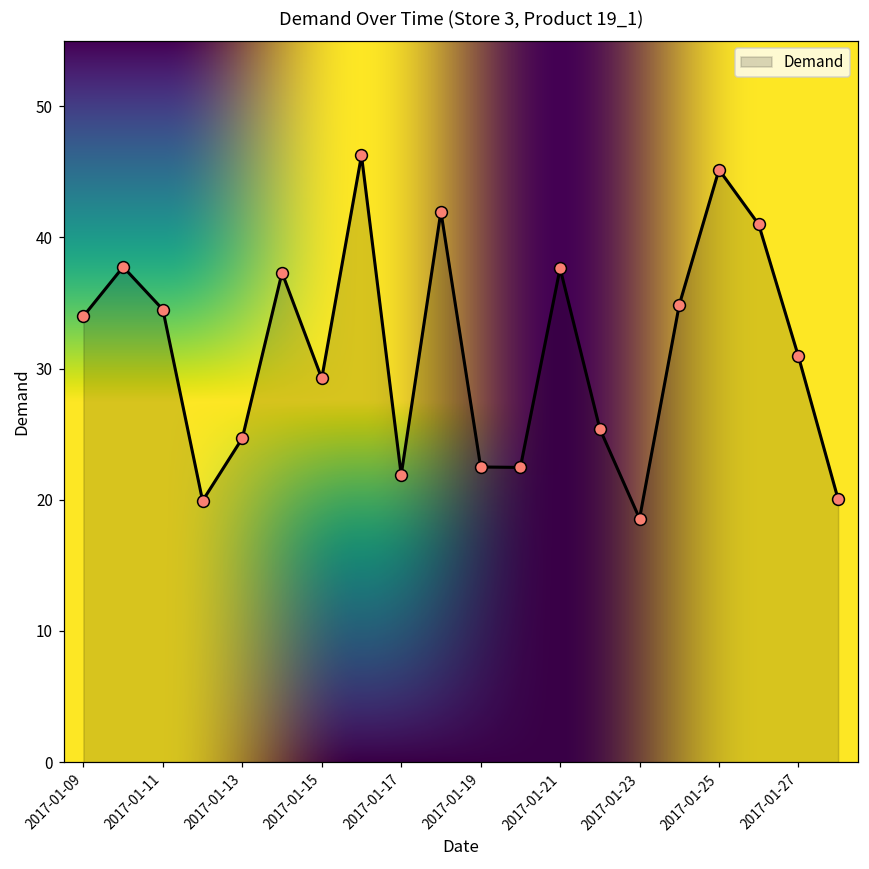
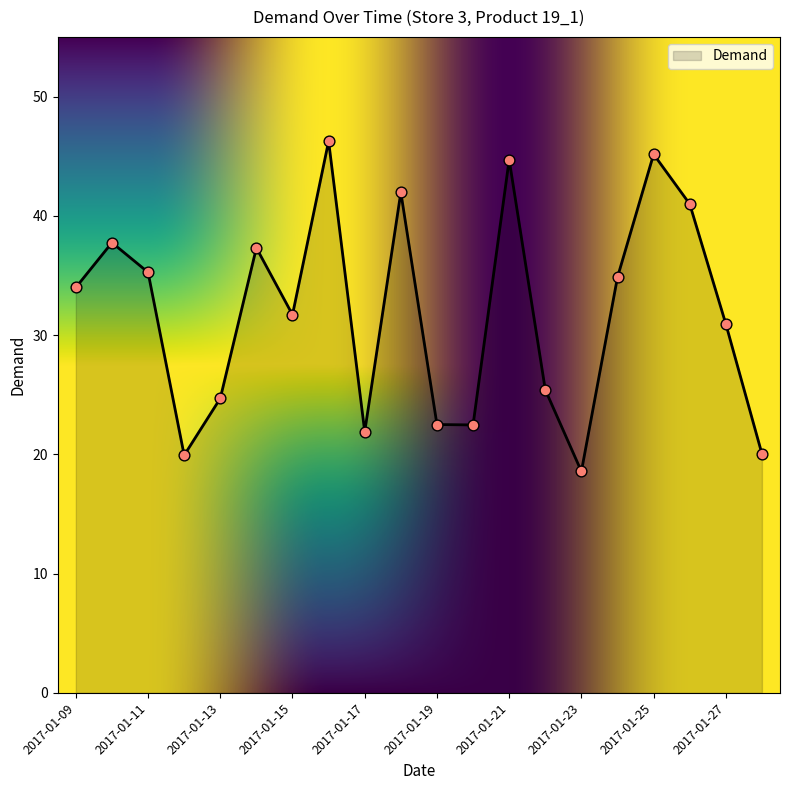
  {
    "2017-01-09": 34.0,
-   "2017-01-11": 34.5,
+   "2017-01-11": 35.3,
    "2017-01-13": 24.7,
-   "2017-01-15": 29.2,
+   "2017-01-15": 31.7,
    "2017-01-17": 21.9,
    "2017-01-19": 22.5,
-   "2017-01-21": 37.6,
+   "2017-01-21": 44.7,
    "2017-01-23": 18.6,
    "2017-01-25": 45.2,
    "2017-01-27": 30.9
  }
